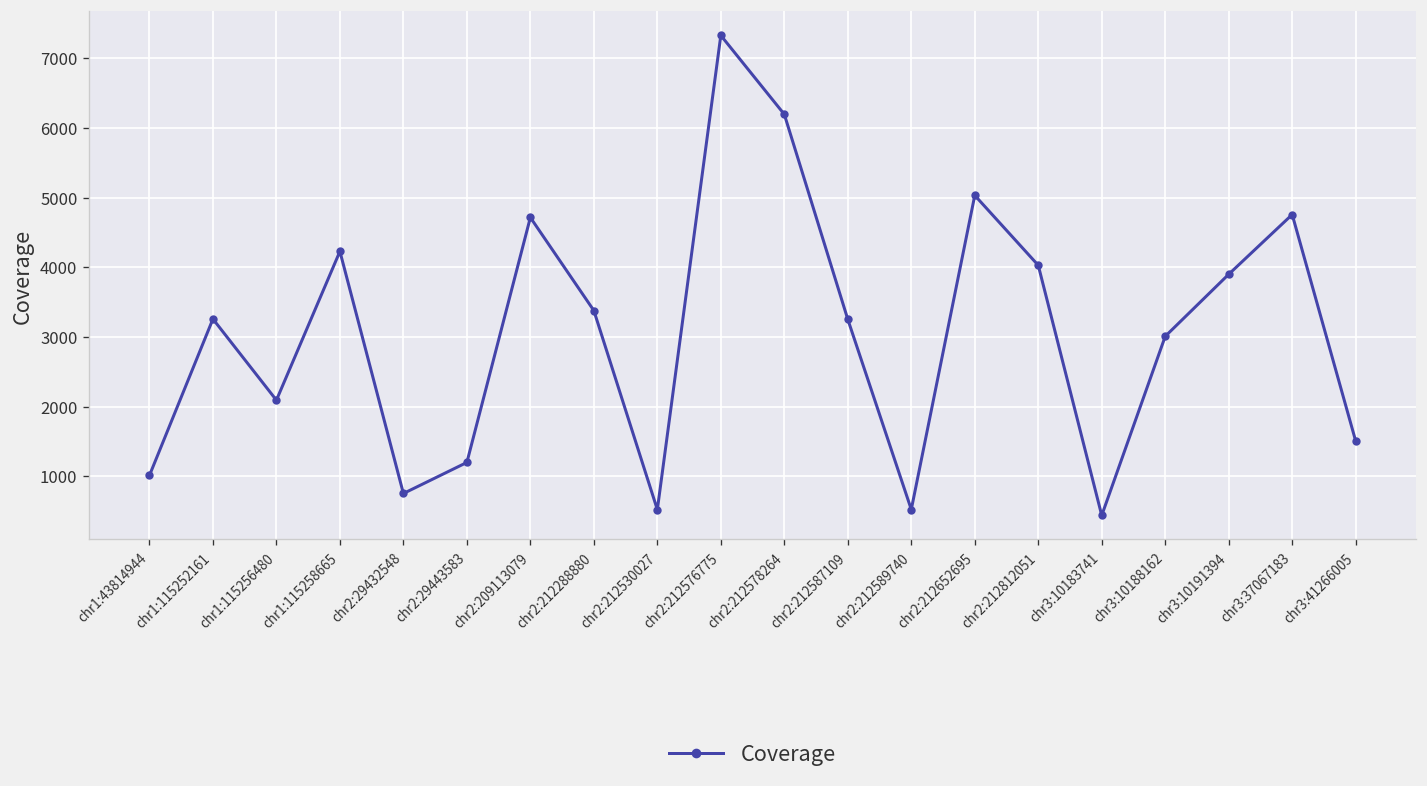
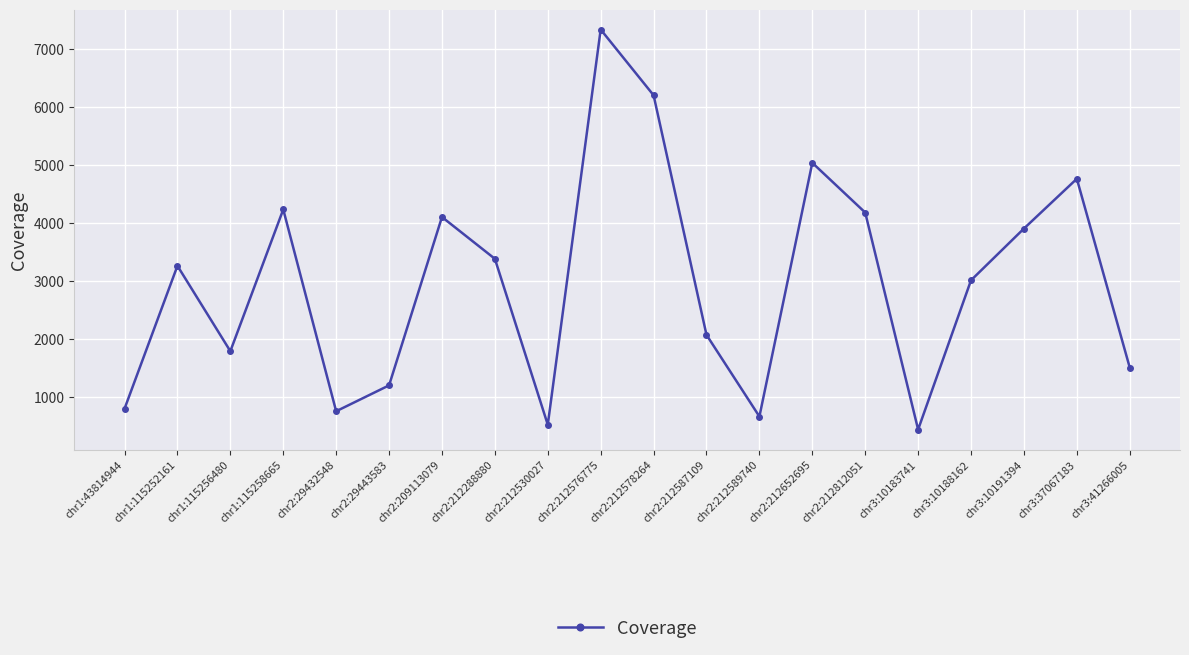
  {
-   "chr1:43814944": 1000,
+   "chr1:43814944": 800,
    "chr1:115252161": 3300,
-   "chr1:115256480": 2100,
+   "chr1:115256480": 1800,
    "chr1:115258665": 4200,
    "chr2:29432548": 800,
    "chr2:29443583": 1200,
-   "chr2:209113079": 4700,
+   "chr2:209113079": 4100,
    "chr2:212288880": 3400,
    "chr2:212530027": 500,
    "chr2:212576775": 7300,
    "chr2:212578264": 6200,
-   "chr2:212587109": 3300,
-   "chr2:212589740": 500,
+   "chr2:212587109": 2100,
+   "chr2:212589740": 700,
    "chr2:212652695": 5000,
-   "chr2:212812051": 4000,
+   "chr2:212812051": 4200,
    "chr3:10183741": 400,
    "chr3:10188162": 3000,
    "chr3:10191394": 3900,
    "chr3:37067183": 4800,
    "chr3:41266005": 1500
  }
